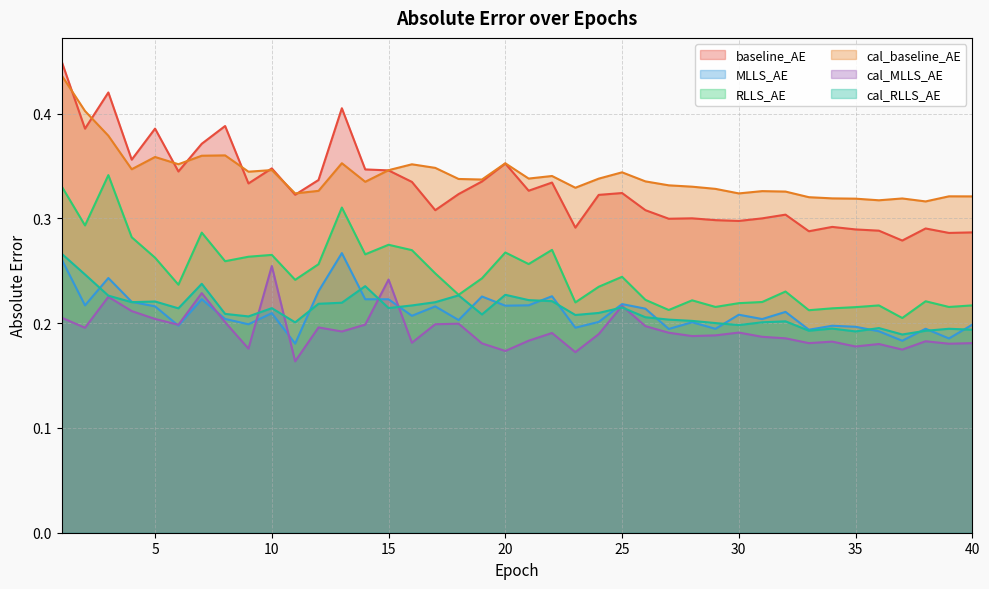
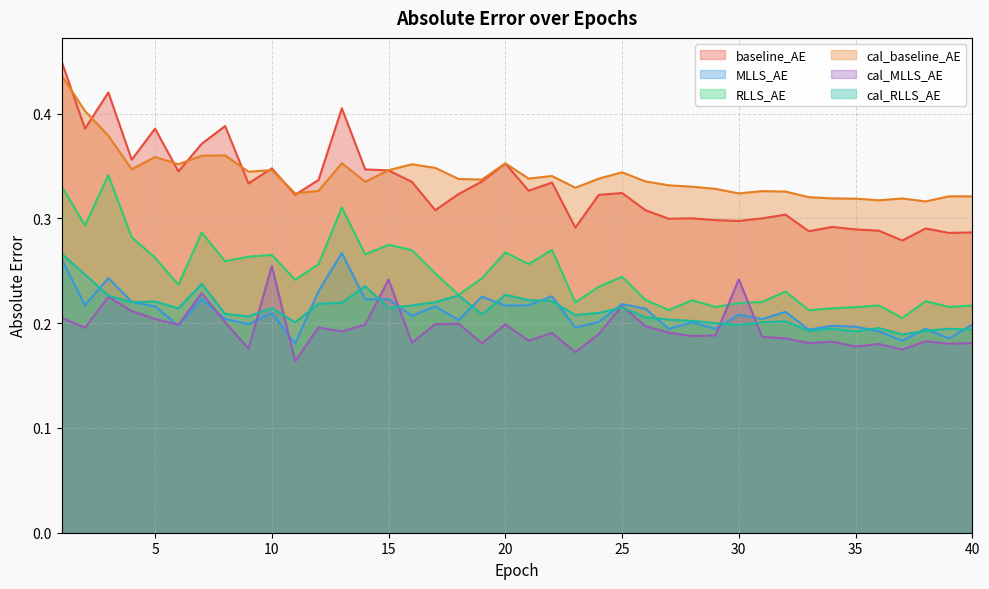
  {
    "cal_MLLS_AE": {
      "5": 0.204,
      "10": 0.254,
      "15": 0.242,
-     "20": 0.173,
-     "30": 0.191,
+     "20": 0.199,
+     "30": 0.242,
      "35": 0.178,
      "40": 0.181
    }
  }
